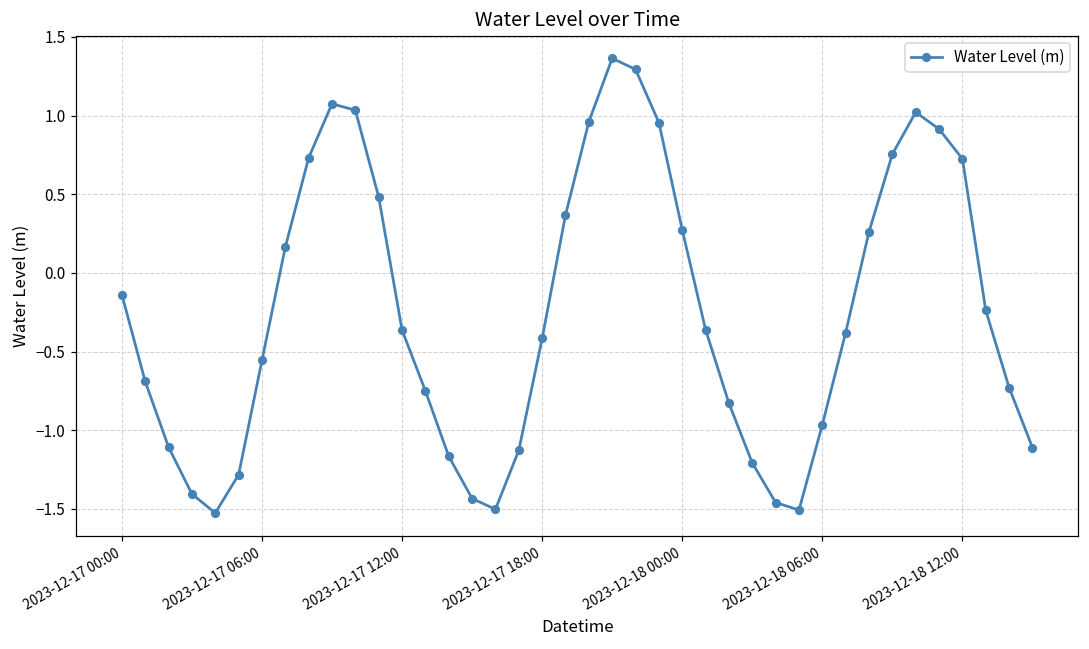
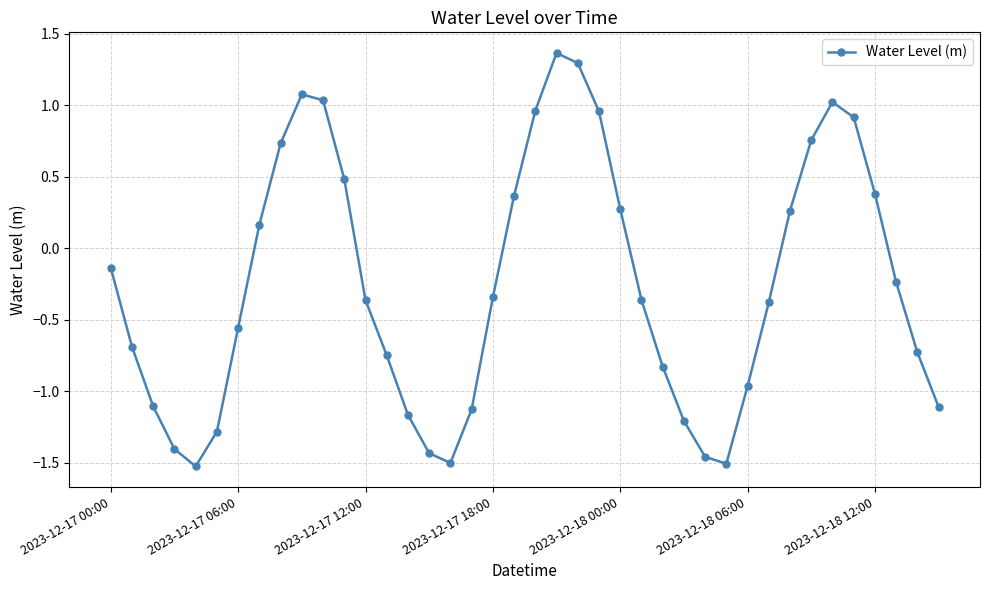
  {
    "2023-12-17 00:00": -0.14,
    "2023-12-17 06:00": -0.56,
    "2023-12-17 12:00": -0.36,
-   "2023-12-17 18:00": -0.42,
+   "2023-12-17 18:00": -0.34,
    "2023-12-18 00:00": 0.27,
    "2023-12-18 06:00": -0.97,
-   "2023-12-18 12:00": 0.72
+   "2023-12-18 12:00": 0.38
  }
